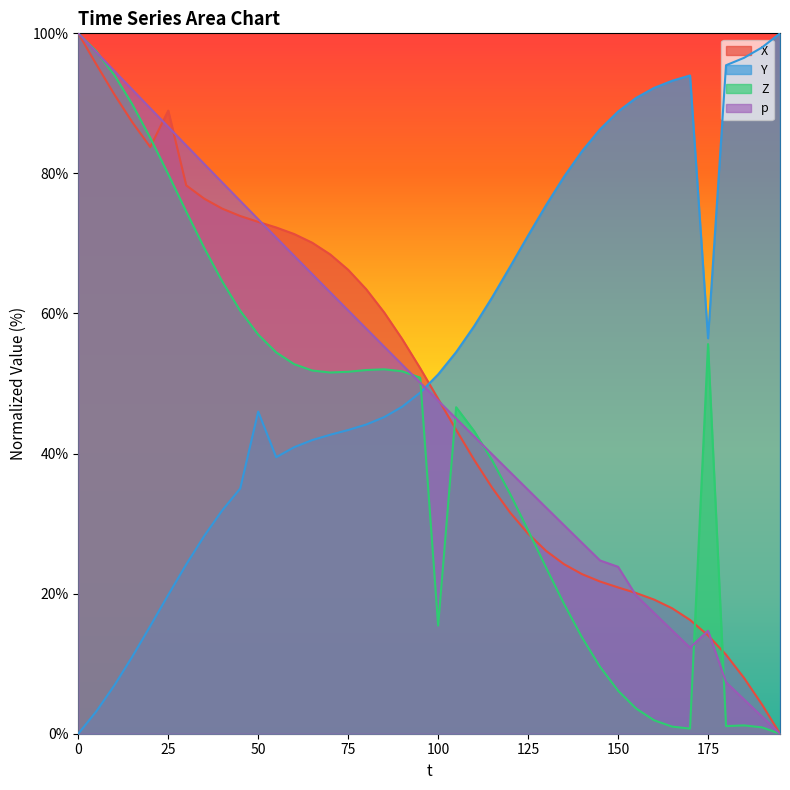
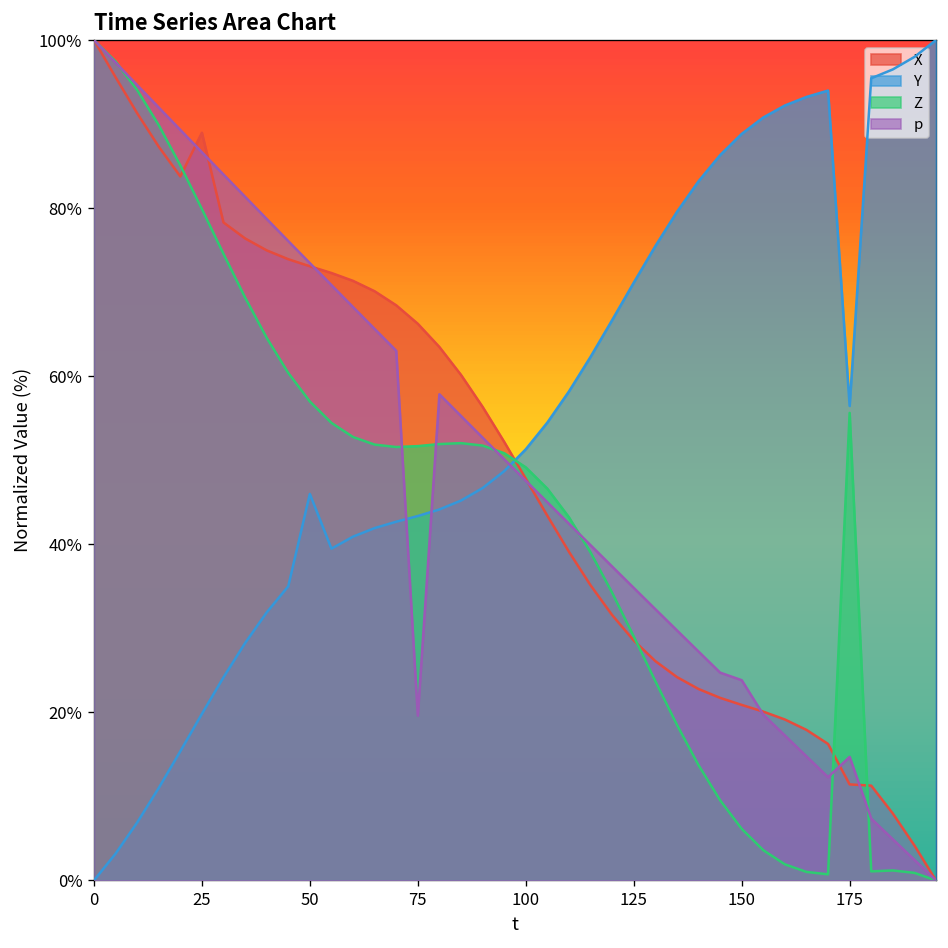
  {
    "X": {
      "25": "89%",
      "50": "73%",
      "75": "66%",
      "125": "29%",
      "150": "21%",
-     "175": "14%"
+     "175": "11%"
    },
    "Y": {
      "0": "0%",
      "25": "20%",
      "50": "46%",
      "75": "43%",
      "100": "51%",
      "125": "71%",
      "150": "89%",
      "175": "56%"
    },
    "Z": {
      "25": "80%",
      "50": "57%",
      "75": "52%",
-     "100": "15%",
+     "100": "49%",
      "125": "29%",
      "150": "6%",
      "175": "56%"
    },
    "p": {
      "25": "87%",
      "50": "73%",
-     "75": "60%",
+     "75": "20%",
      "125": "35%",
      "150": "24%",
      "175": "15%"
    }
  }
